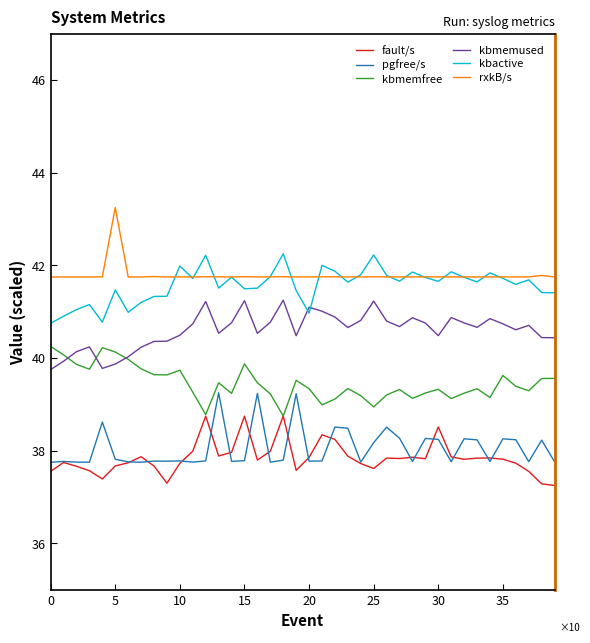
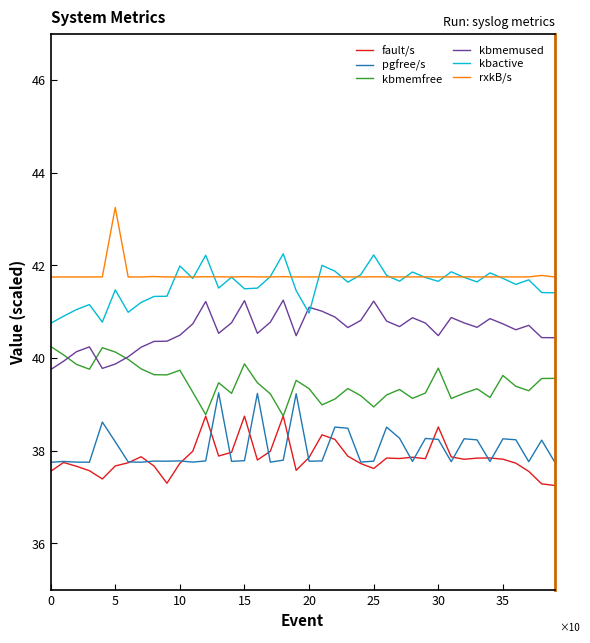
  {
    "fault/s": {
      "0": 37.6,
      "5": 37.7,
      "15": 38.7,
      "20": 37.9,
      "25": 37.6,
      "30": 38.5,
      "35": 37.8
    },
    "pgfree/s": {
      "0": 37.8,
-     "5": 37.8,
+     "5": 38.2,
      "15": 37.8,
      "20": 37.8,
-     "25": 38.2,
+     "25": 37.8,
      "30": 38.2,
      "35": 38.3
    },
    "kbmemfree": {
      "0": 40.3,
      "5": 40.1,
      "10": 39.7,
      "15": 39.9,
      "20": 39.3,
      "25": 38.9,
-     "30": 39.3,
+     "30": 39.8,
      "35": 39.6
    },
    "kbmemused": {
      "0": 39.8,
      "5": 39.9,
      "10": 40.5,
      "15": 41.2,
      "20": 41.1,
      "25": 41.2,
      "30": 40.5,
      "35": 40.7
    },
    "kbactive": {
      "0": 40.8,
      "5": 41.5,
      "10": 42.0,
      "15": 41.5,
      "20": 41.0,
      "25": 42.2,
      "30": 41.7
    },
    "rxkB/s": {
      "0": 41.8,
      "5": 43.3,
      "10": 41.8,
      "15": 41.8,
      "20": 41.8,
      "25": 41.8,
      "30": 41.8
    }
  }
